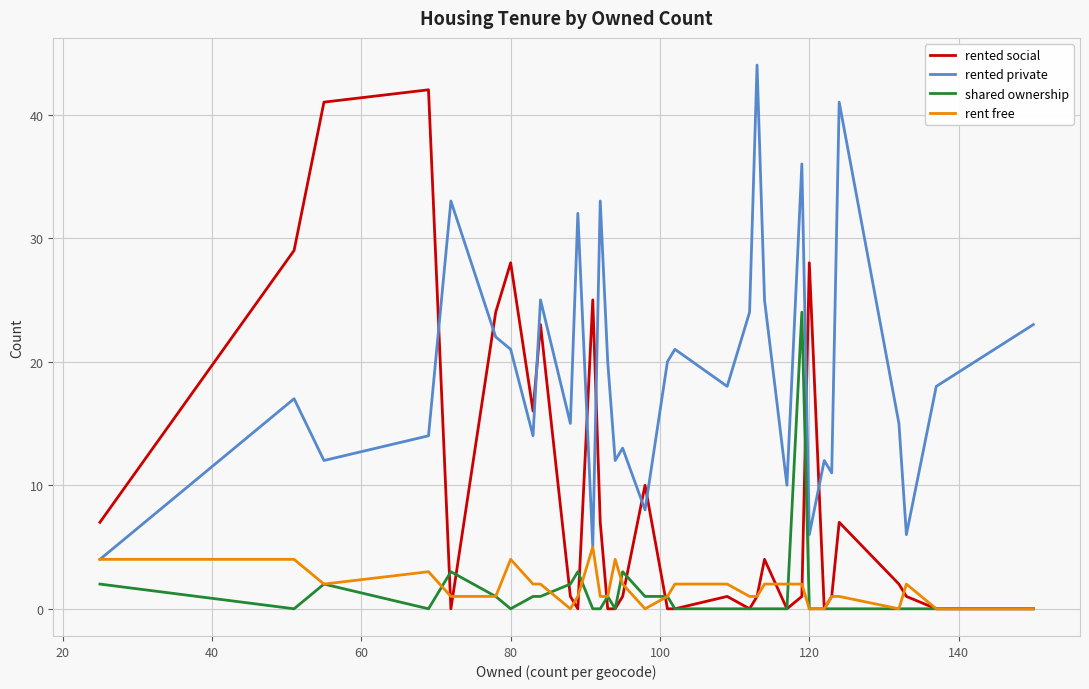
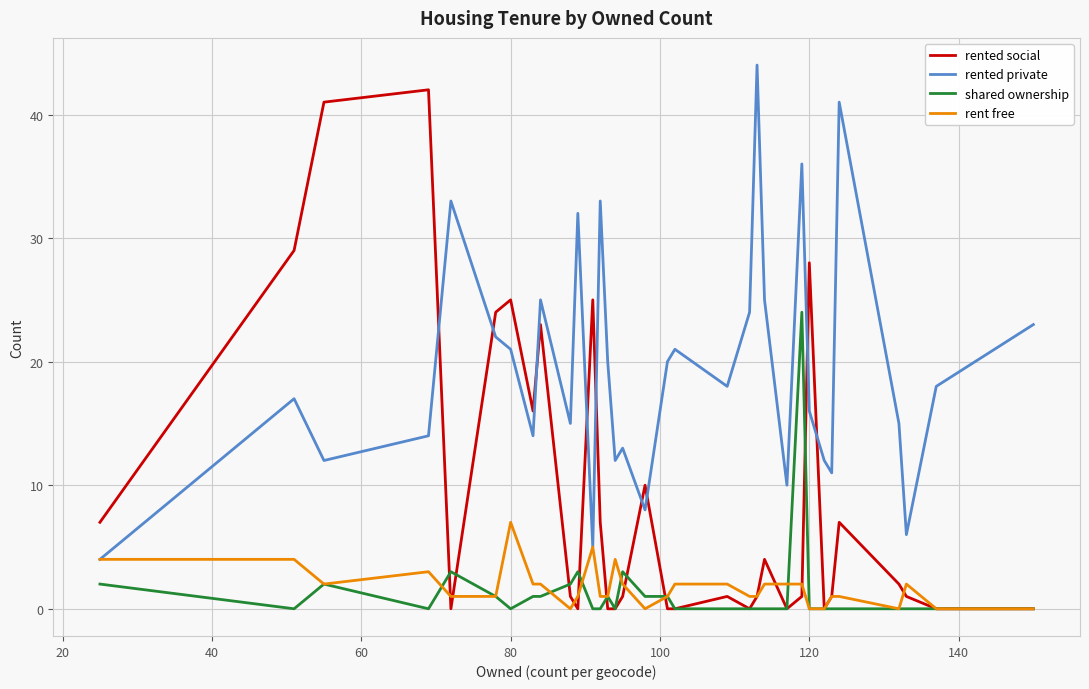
  {
    "rented social": {
-     "80": 28,
+     "80": 25,
      "120": 28
    },
    "rented private": {
      "80": 21,
-     "120": 6
+     "120": 16
    },
    "shared ownership": {
      "80": 0
    },
    "rent free": {
-     "80": 4
+     "80": 7
    }
  }
